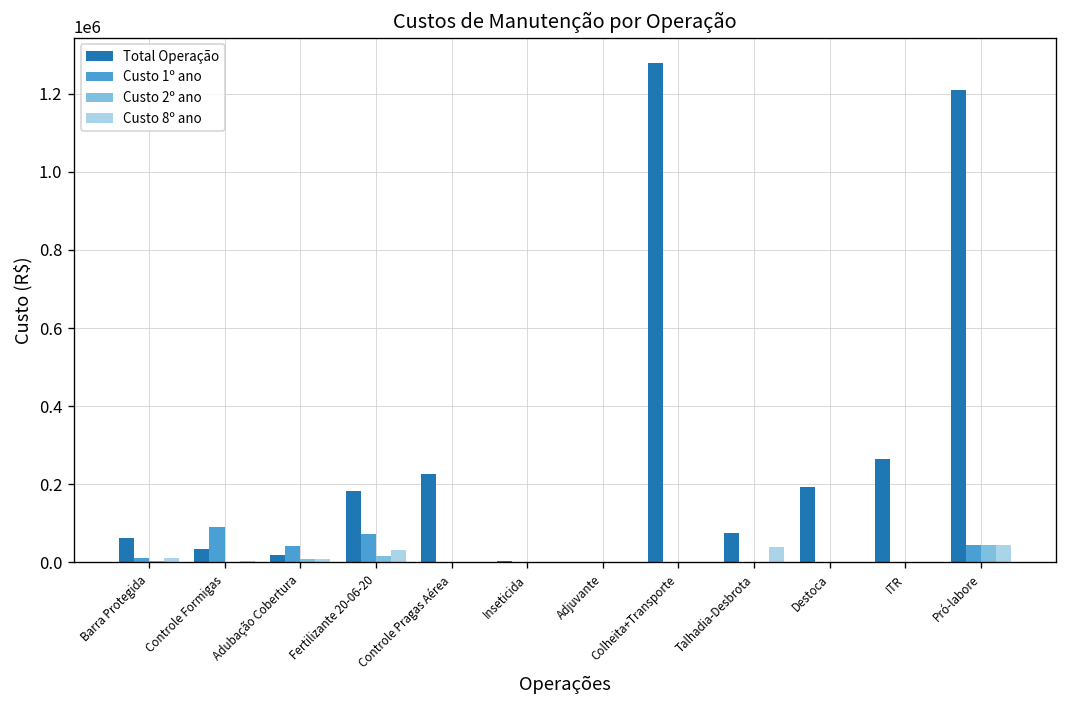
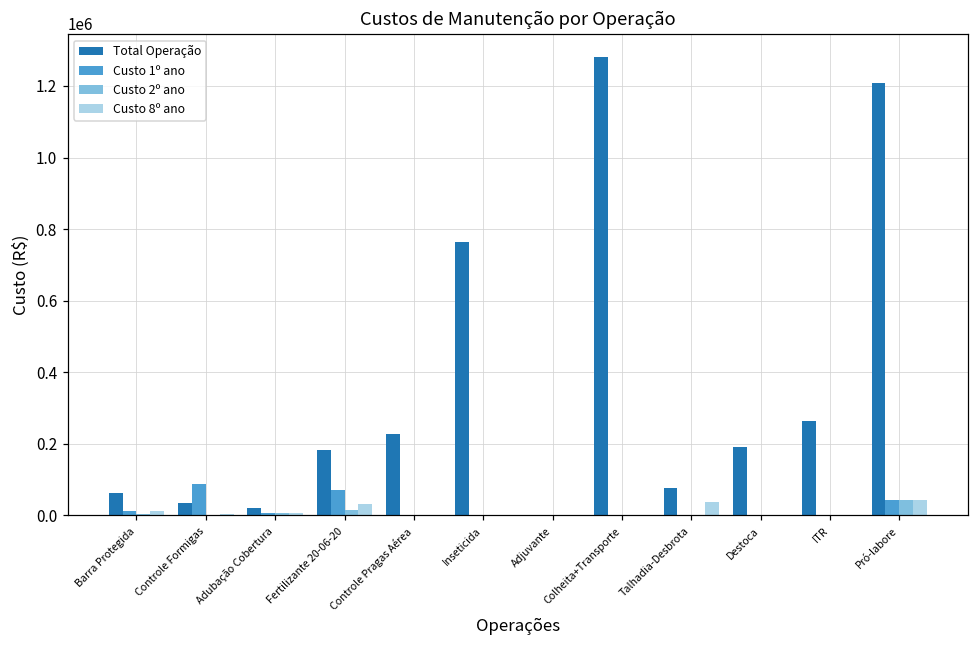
  {
    "Total Operação": {
      "Barra Protegida": 60000,
      "Controle Formigas": 30000,
      "Adubação Cobertura": 20000,
      "Fertilizante 20-06-20": 180000,
      "Controle Pragas Aérea": 230000,
-     "Inseticida": 0,
+     "Inseticida": 760000,
      "Colheita+Transporte": 1280000,
      "Talhadia-Desbrota": 80000,
      "Destoca": 190000,
      "ITR": 260000,
      "Pró-labore": 1210000
    },
    "Custo 1º ano": {
      "Barra Protegida": 10000,
      "Controle Formigas": 90000,
-     "Adubação Cobertura": 40000,
+     "Adubação Cobertura": 10000,
      "Fertilizante 20-06-20": 70000,
      "Controle Pragas Aérea": 0,
      "Inseticida": 0,
      "Adjuvante": 0,
      "Colheita+Transporte": 0,
      "Talhadia-Desbrota": 0,
      "Destoca": 0,
      "Pró-labore": 40000
    }
  }
